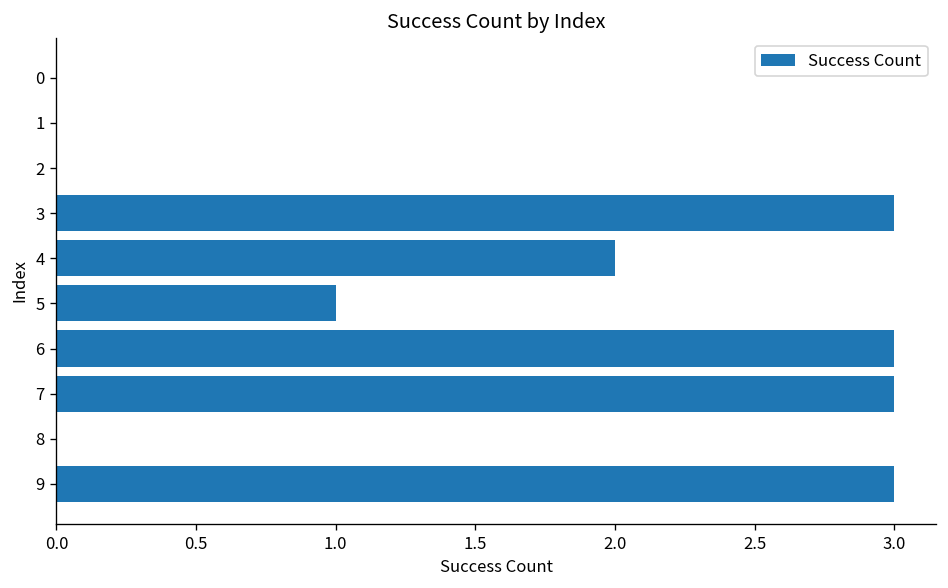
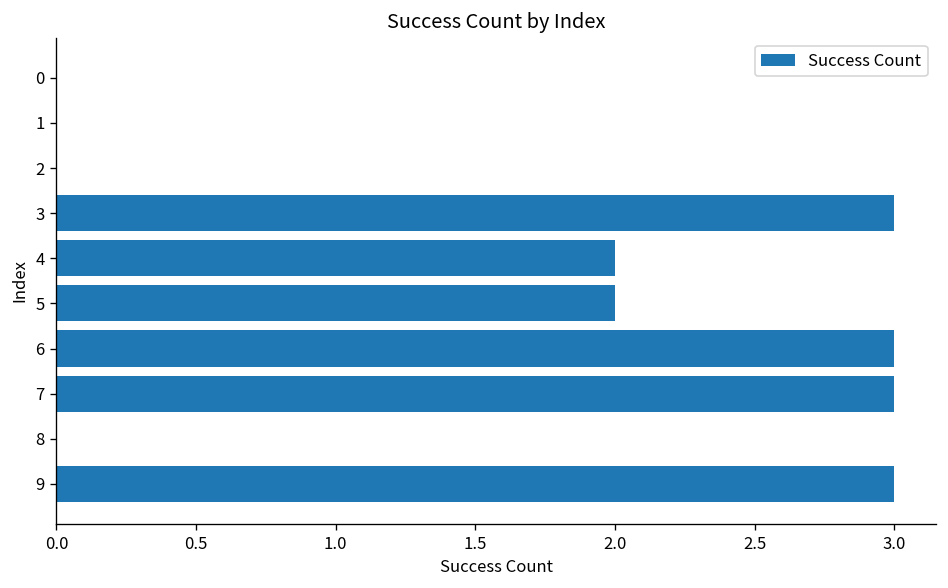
  {
    "0": 0,
    "1": 0,
    "2": 0,
    "3": 3,
    "4": 2,
-   "5": 1,
+   "5": 2,
    "6": 3,
    "7": 3,
    "8": 0,
    "9": 3
  }
